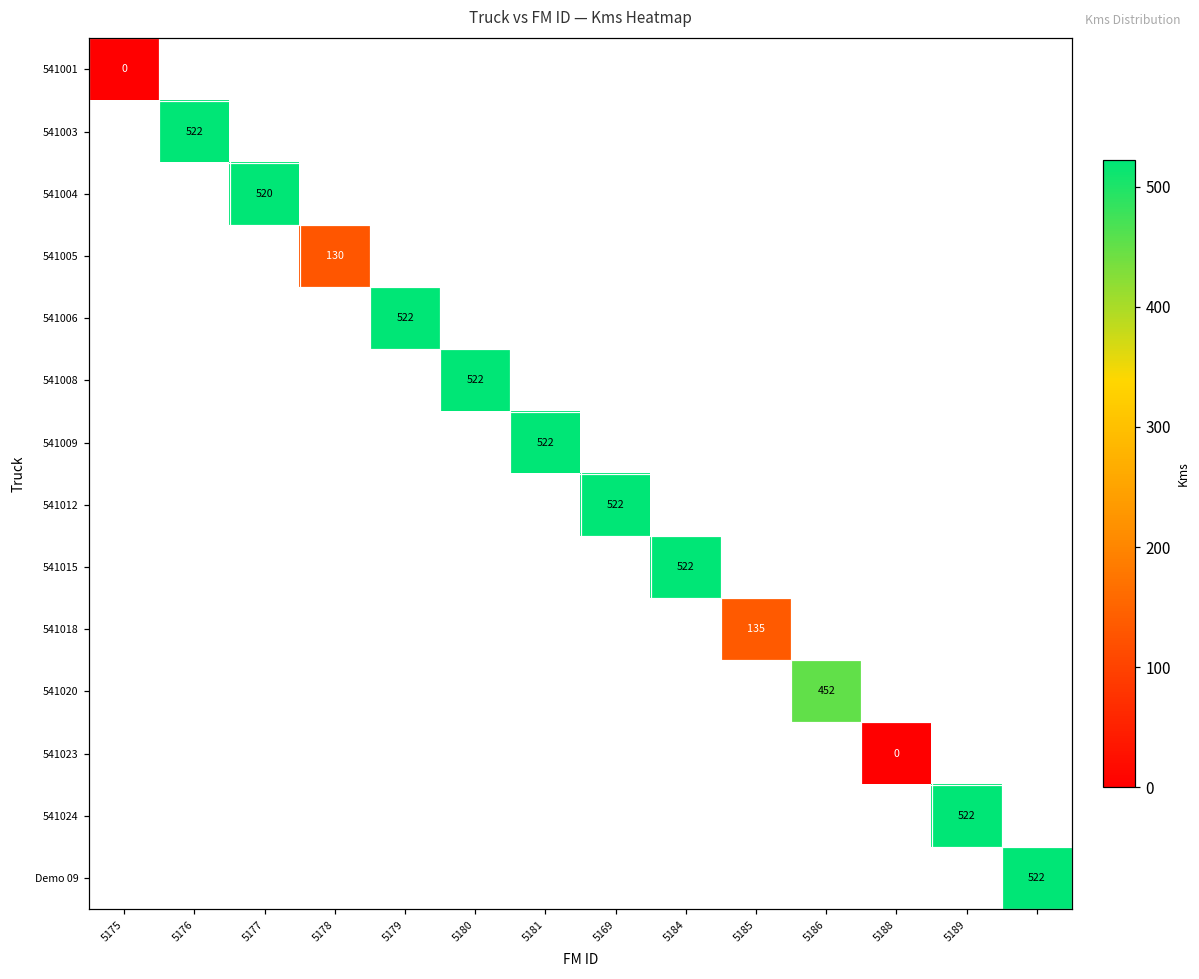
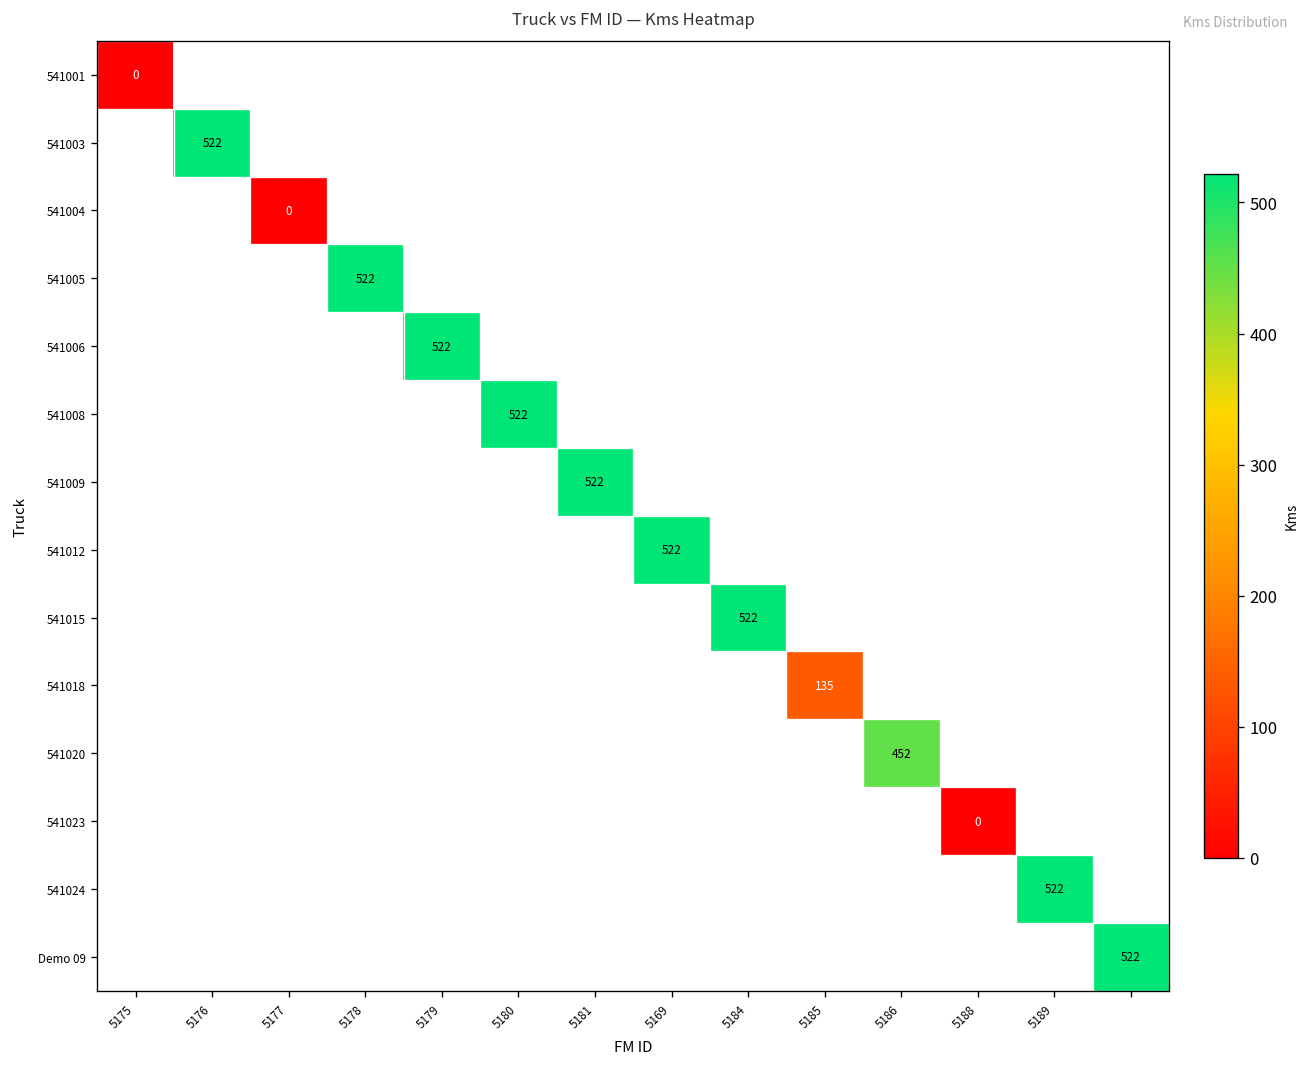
  {
    "541001": {
      "5175": 0
    },
    "541003": {
      "5176": 522
    },
    "541004": {
-     "5177": 520
+     "5177": 0
    },
    "541005": {
-     "5178": 130
+     "5178": 522
    },
    "541006": {
      "5179": 522
    },
    "541008": {
      "5180": 522
    },
    "541009": {
      "5181": 522
    },
    "541012": {
      "5169": 522
    },
    "541015": {
      "5184": 522
    },
    "541018": {
      "5185": 135
    },
    "541020": {
      "5186": 452
    },
    "541023": {
      "5188": 0
    },
    "541024": {
      "5189": 522
    }
  }
